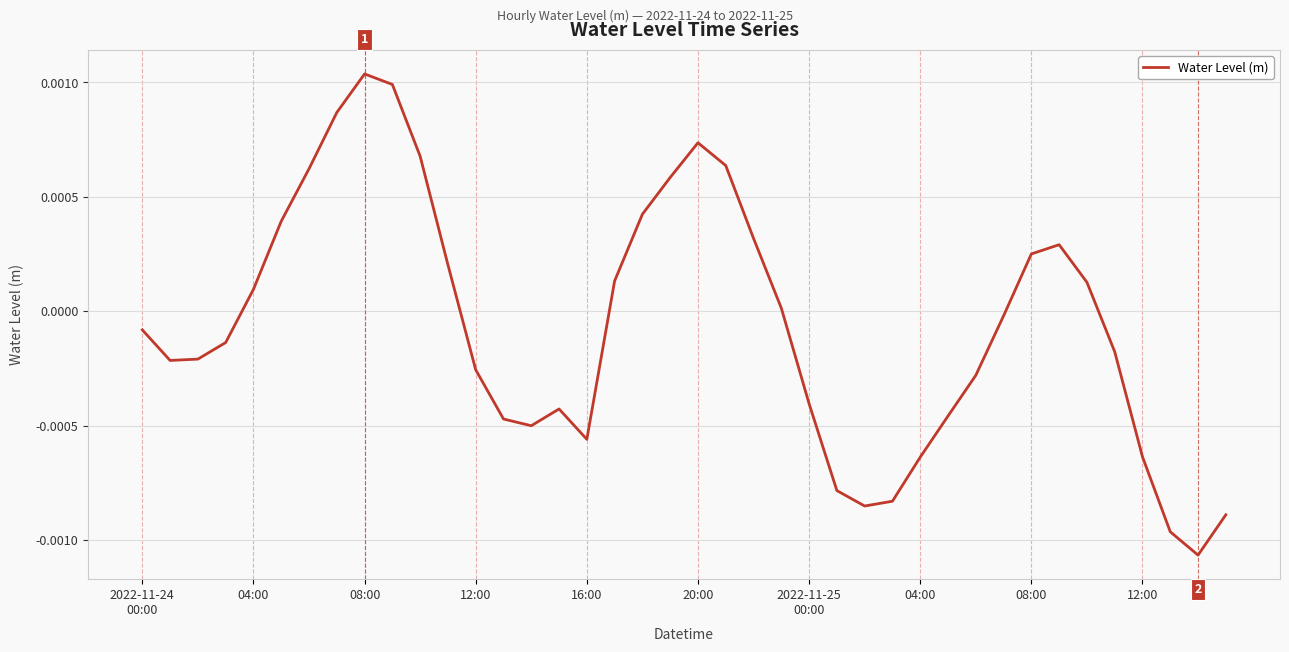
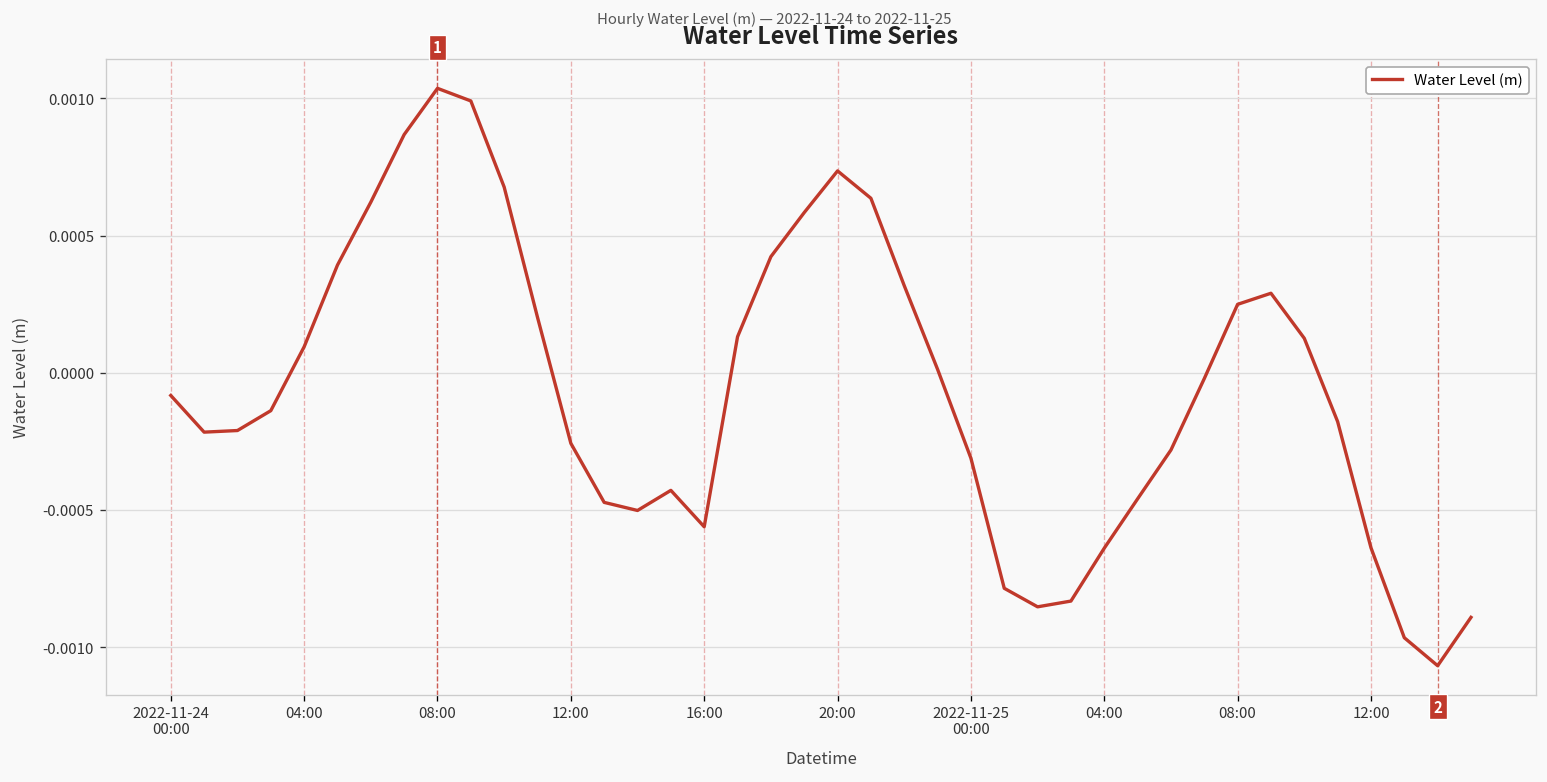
  {
    "2022-11-24 00:00": -0.00008,
    "16:00": -0.00056,
    "20:00": 0.00074,
-   "2022-11-25 00:00": -0.00040
+   "2022-11-25 00:00": -0.00031
  }
